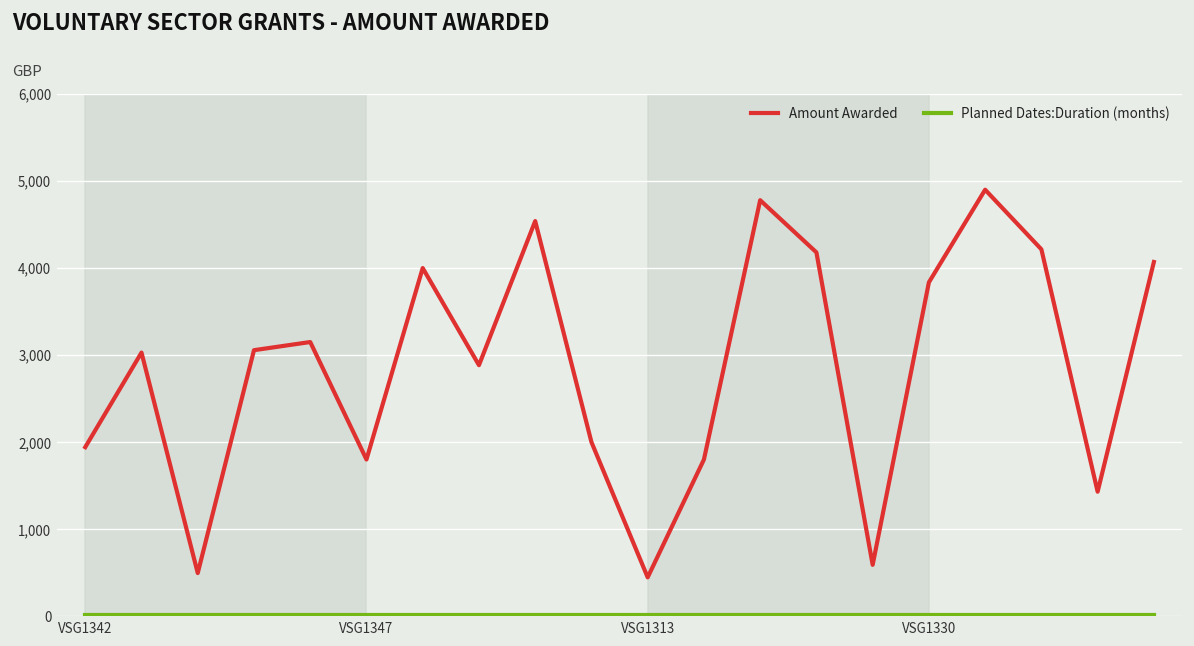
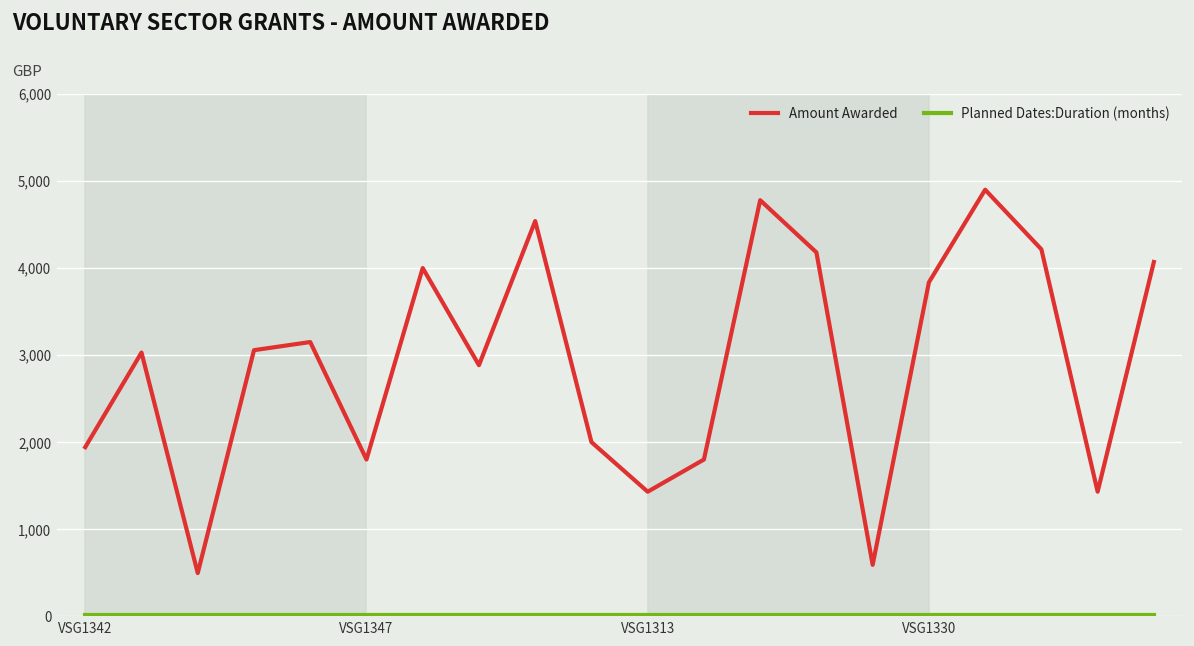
  {
    "Amount Awarded": {
      "VSG1342": "1,900",
      "VSG1347": "1,800",
-     "VSG1313": "400",
+     "VSG1313": "1,400",
      "VSG1330": "3,800"
    },
    "Planned Dates:Duration (months)": {
      "VSG1342": "0",
      "VSG1347": "0",
      "VSG1313": "0",
      "VSG1330": "0"
    }
  }
